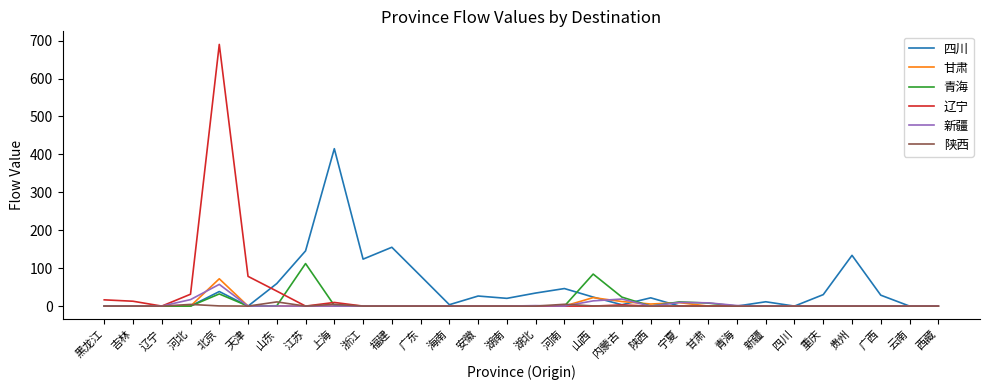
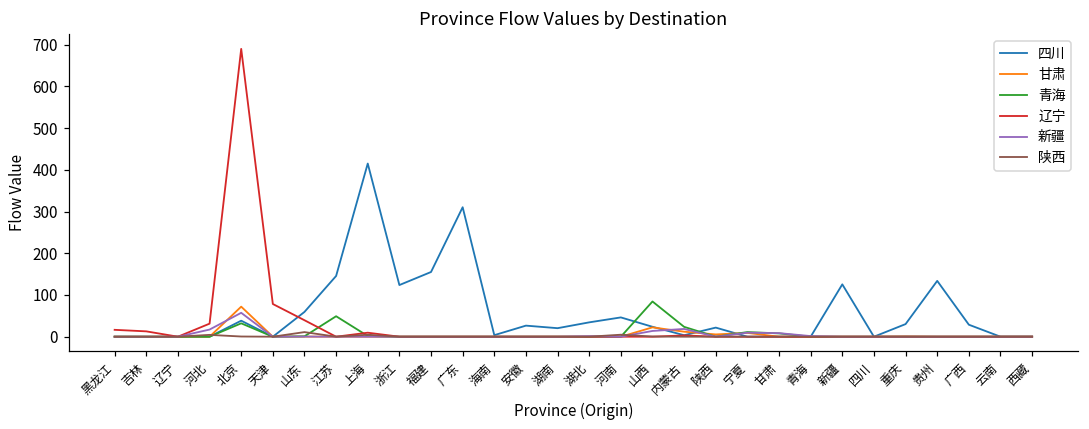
  {
    "四川": {
      "山东": 60,
      "江苏": 150,
      "上海": 420,
      "浙江": 120,
      "福建": 160,
-     "广东": 80,
+     "广东": 310,
      "安徽": 30,
      "湖南": 20,
      "湖北": 30,
      "河南": 50,
      "陕西": 20,
-     "新疆": 10,
+     "新疆": 130,
      "重庆": 30,
      "贵州": 130,
      "广西": 30
    },
    "甘肃": {
      "北京": 70
    },
    "青海": {
-     "江苏": 110,
+     "江苏": 50,
      "山西": 80
    },
    "辽宁": {
      "黑龙江": 20,
      "吉林": 10,
      "河北": 30,
      "北京": 690,
      "天津": 80,
      "山东": 40
    },
    "新疆": {
      "河北": 20,
      "北京": 60,
      "山西": 10
    },
    "陕西": {
      "北京": 0,
      "山东": 10
    }
  }
